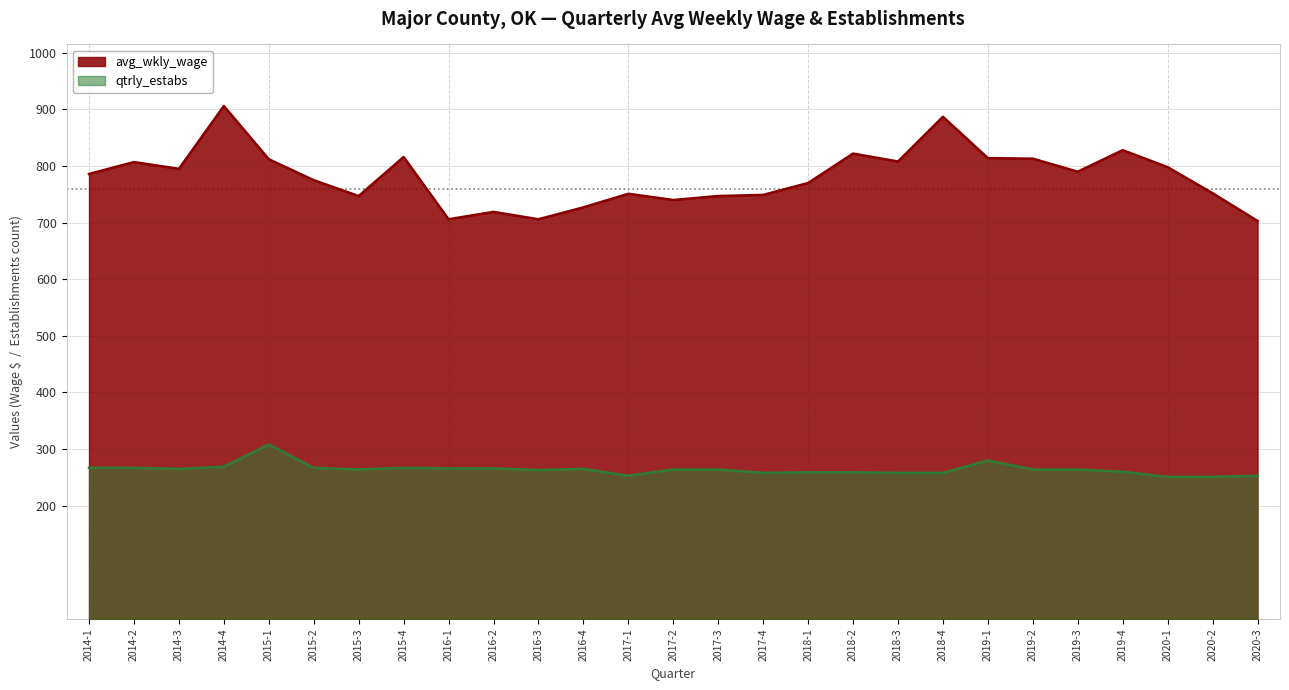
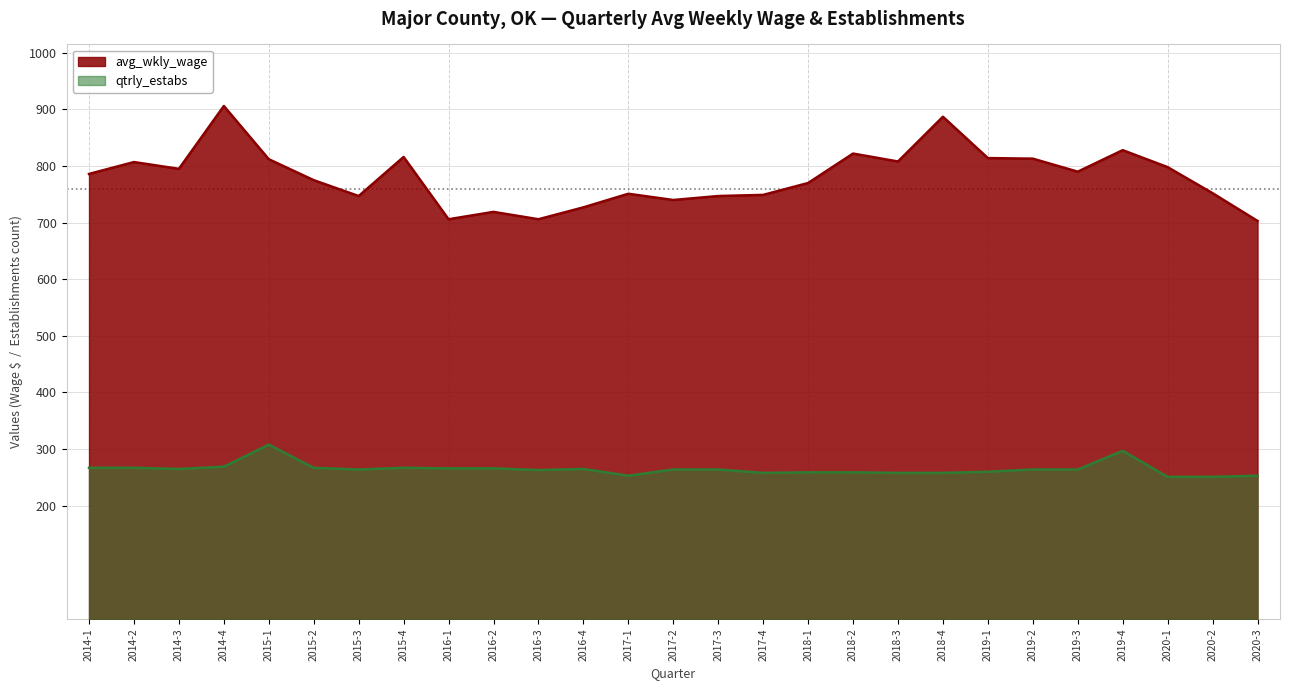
  {
    "avg_wkly_wage": {
      "2014-1": 790,
      "2014-2": 810,
      "2014-3": 800,
      "2014-4": 910,
      "2015-1": 810,
      "2015-2": 780,
      "2015-3": 750,
      "2015-4": 820,
      "2016-1": 710,
      "2016-2": 720,
      "2016-3": 710,
      "2016-4": 730,
      "2017-1": 750,
      "2017-2": 740,
      "2017-3": 750,
      "2017-4": 750,
      "2018-1": 770,
      "2018-2": 820,
      "2018-3": 810,
      "2018-4": 890,
      "2019-1": 810,
      "2019-2": 810,
      "2019-3": 790,
      "2019-4": 830,
      "2020-1": 800,
      "2020-2": 750,
      "2020-3": 700
    },
    "qtrly_estabs": {
      "2014-1": 270,
      "2014-2": 270,
      "2014-3": 270,
      "2014-4": 270,
      "2015-1": 310,
      "2015-2": 270,
      "2015-3": 260,
      "2015-4": 270,
      "2016-1": 270,
      "2016-2": 270,
      "2016-3": 260,
      "2016-4": 270,
      "2017-1": 250,
      "2017-2": 260,
      "2017-3": 260,
      "2017-4": 260,
      "2018-1": 260,
      "2018-2": 260,
      "2018-3": 260,
      "2018-4": 260,
-     "2019-1": 280,
+     "2019-1": 260,
      "2019-2": 260,
      "2019-3": 260,
-     "2019-4": 260,
+     "2019-4": 300,
      "2020-1": 250,
      "2020-2": 250,
      "2020-3": 250
    }
  }
